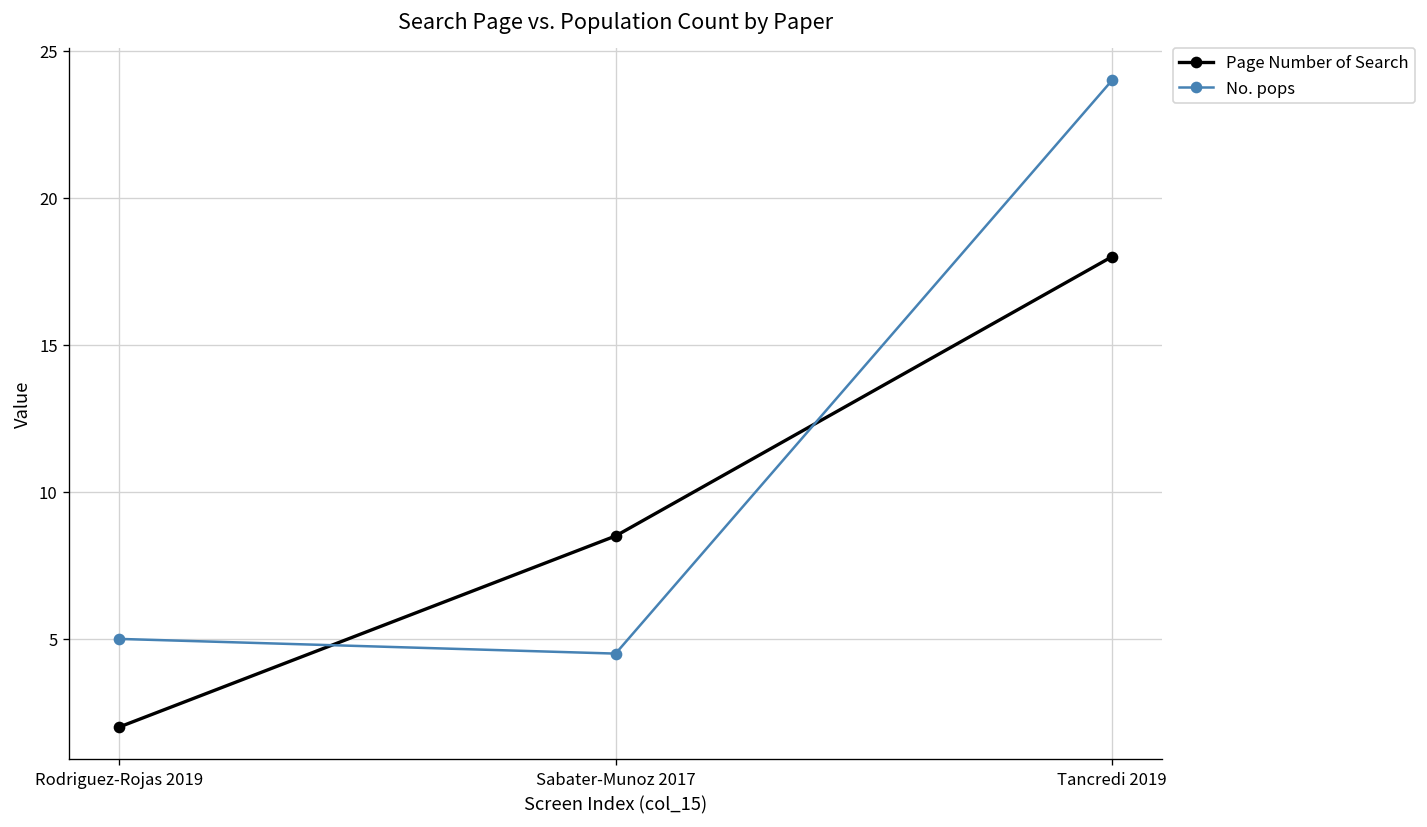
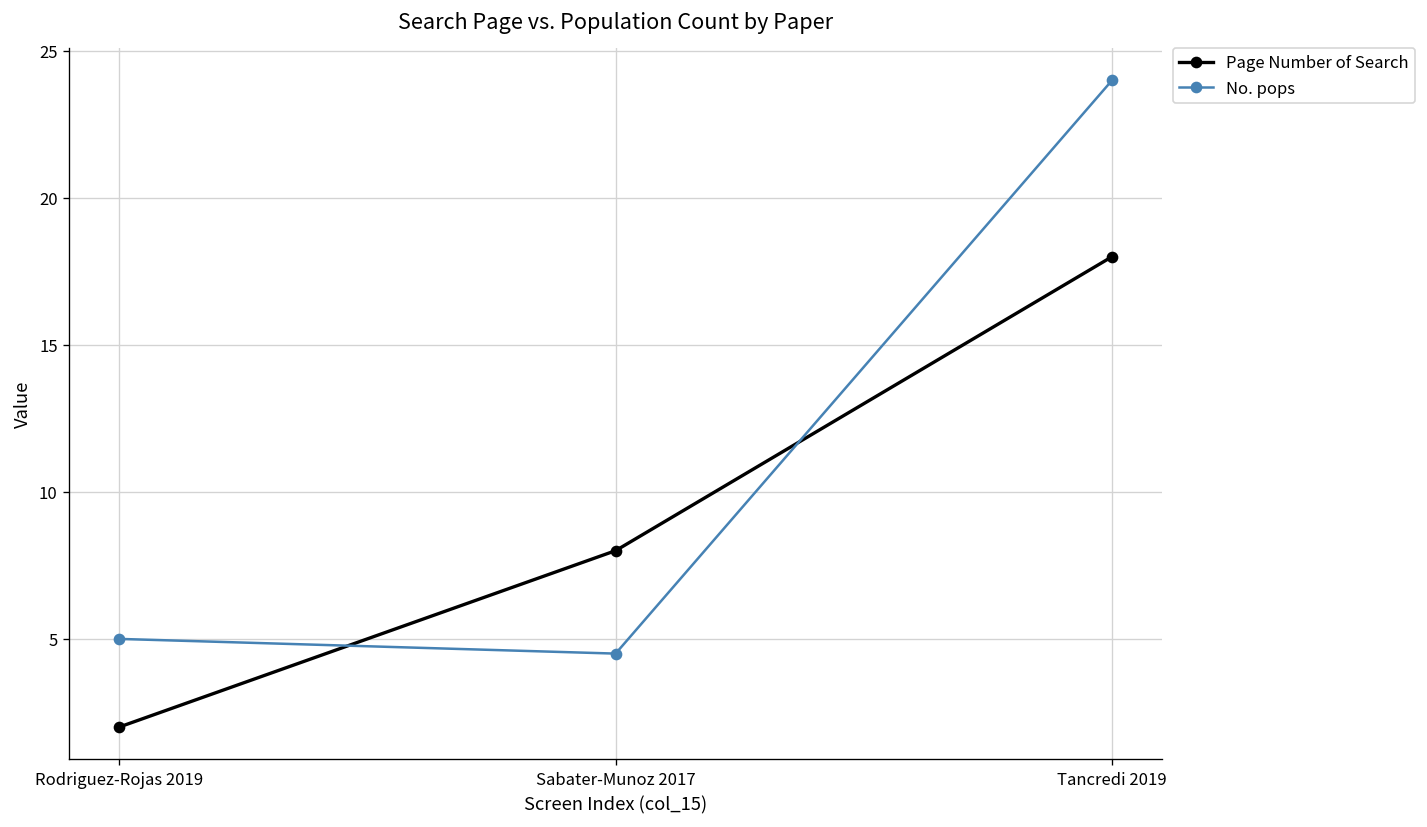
  {
    "Page Number of Search": {
      "Rodriguez-Rojas 2019": 2.0,
-     "Sabater-Munoz 2017": 8.5,
+     "Sabater-Munoz 2017": 8.0,
      "Tancredi 2019": 18.0
    },
    "No. pops": {
      "Rodriguez-Rojas 2019": 5.0,
      "Sabater-Munoz 2017": 4.5,
      "Tancredi 2019": 24.0
    }
  }
